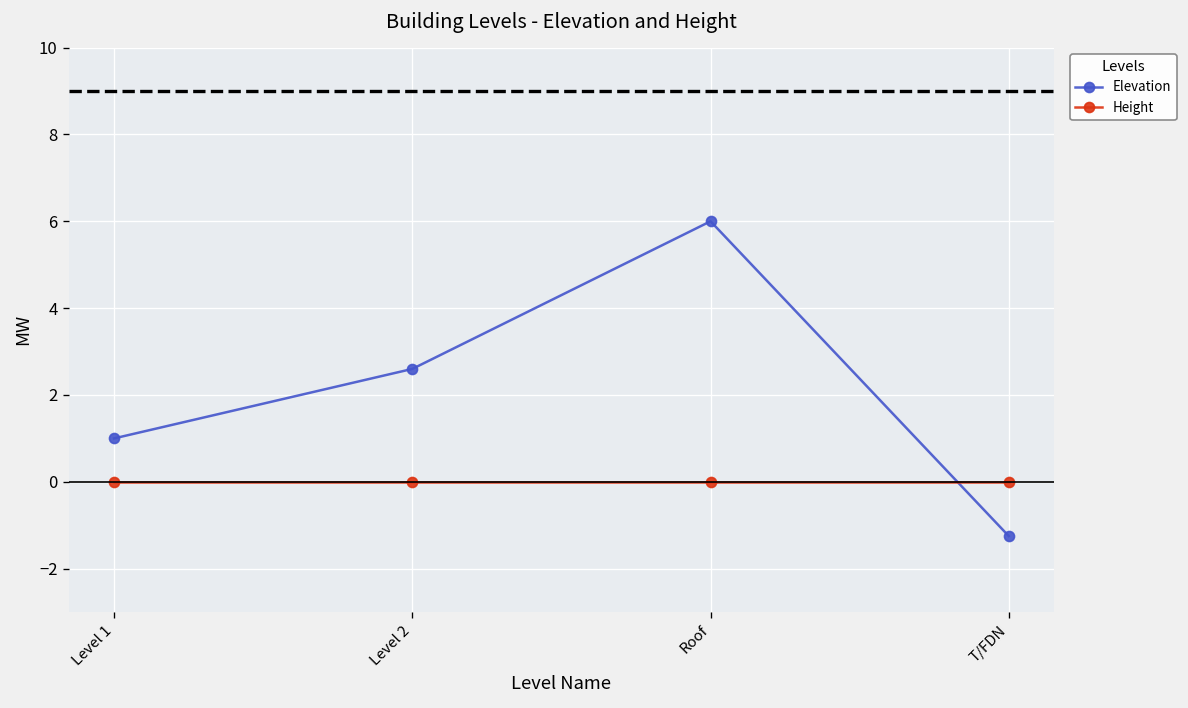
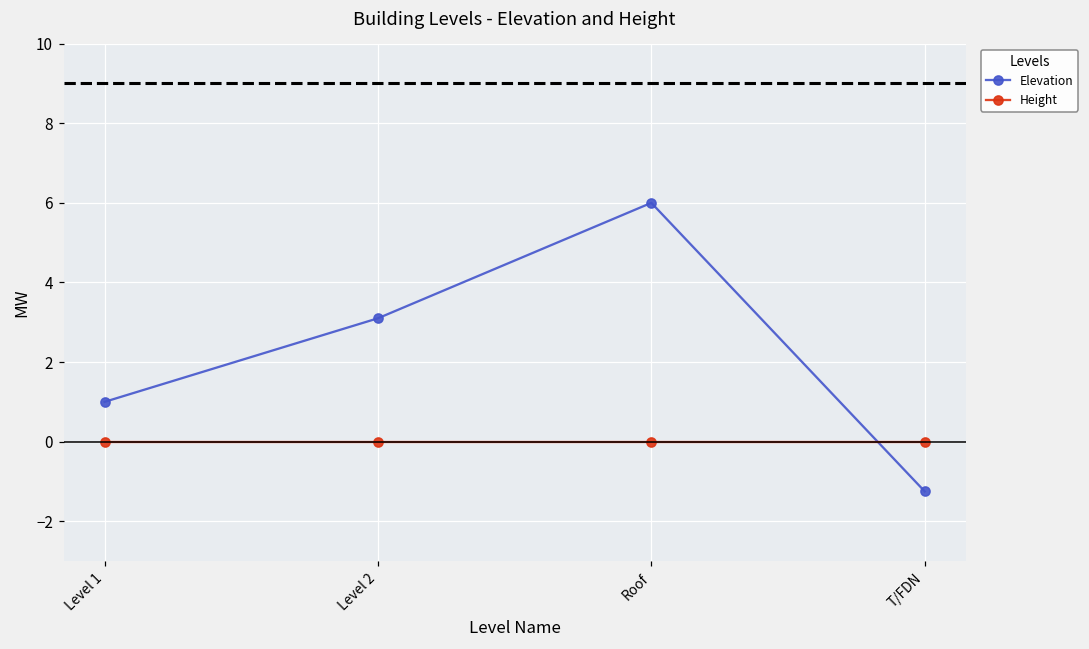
  {
    "Elevation": {
      "Level 1": 1.0,
-     "Level 2": 2.6,
+     "Level 2": 3.1,
      "Roof": 6.0,
      "T/FDN": -1.3
    },
    "Height": {
      "Level 1": 0.0,
      "Level 2": 0.0,
      "Roof": 0.0,
      "T/FDN": 0.0
    }
  }
